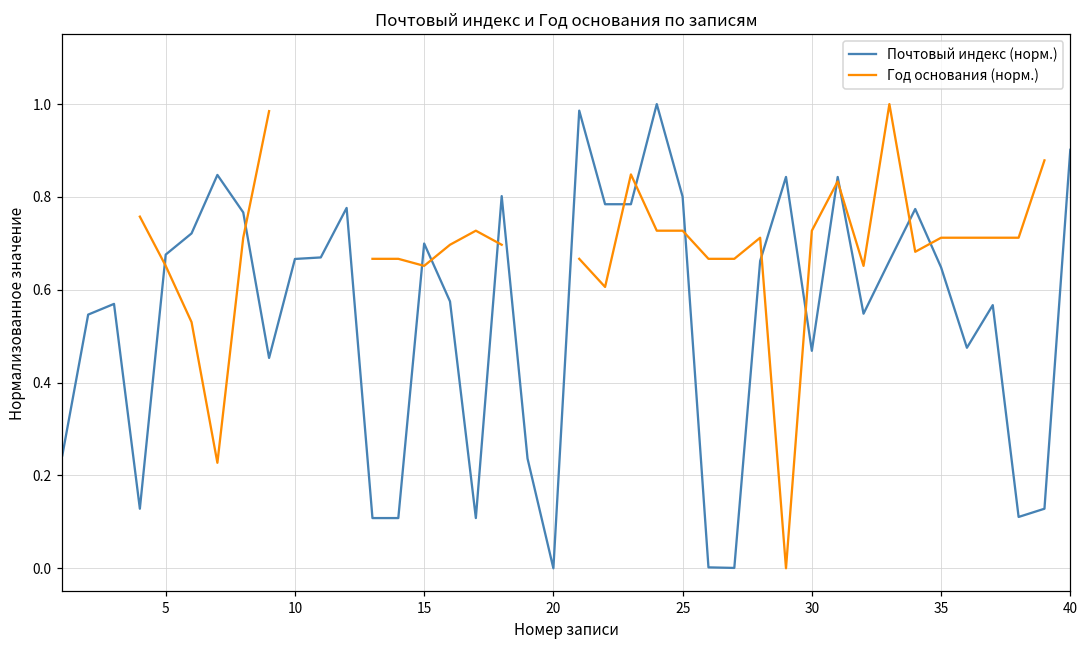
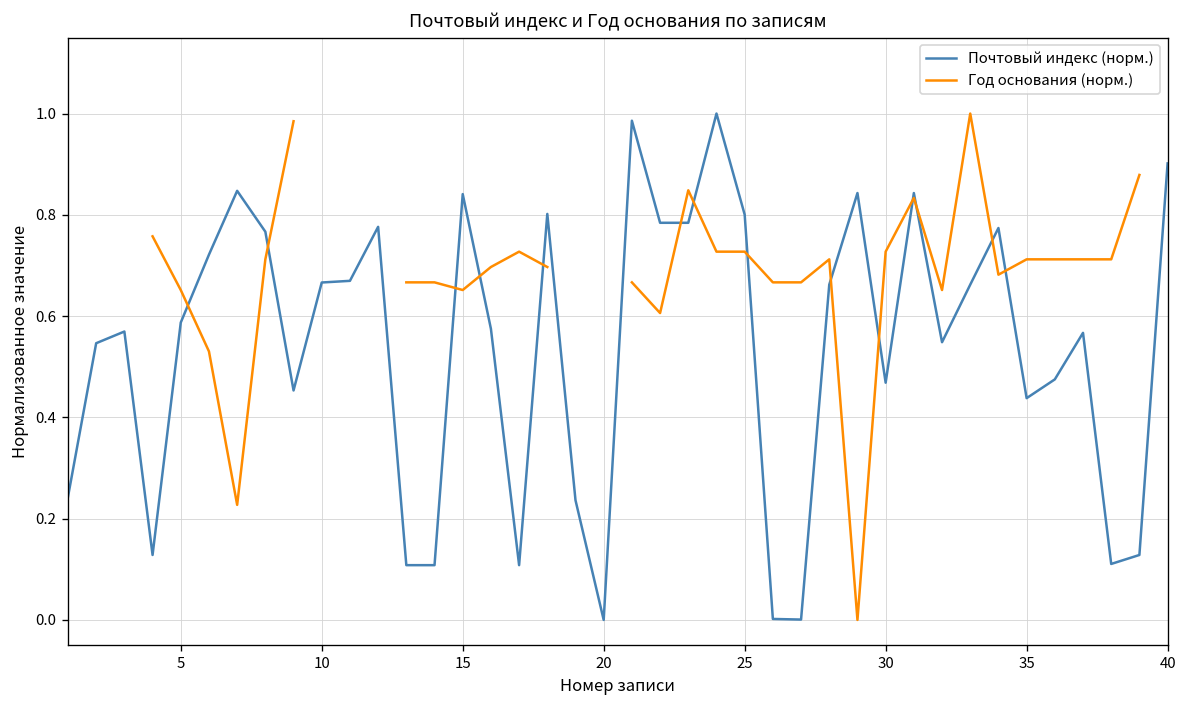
  {
    "Почтовый индекс (норм.)": {
-     "5": 0.68,
+     "5": 0.59,
      "10": 0.67,
-     "15": 0.70,
+     "15": 0.84,
      "20": 0.00,
      "25": 0.80,
      "30": 0.47,
-     "35": 0.65,
+     "35": 0.44,
      "40": 0.90
    },
    "Год основания (норм.)": {
      "5": 0.65,
      "15": 0.65,
      "25": 0.73,
      "30": 0.73,
      "35": 0.71
    }
  }
